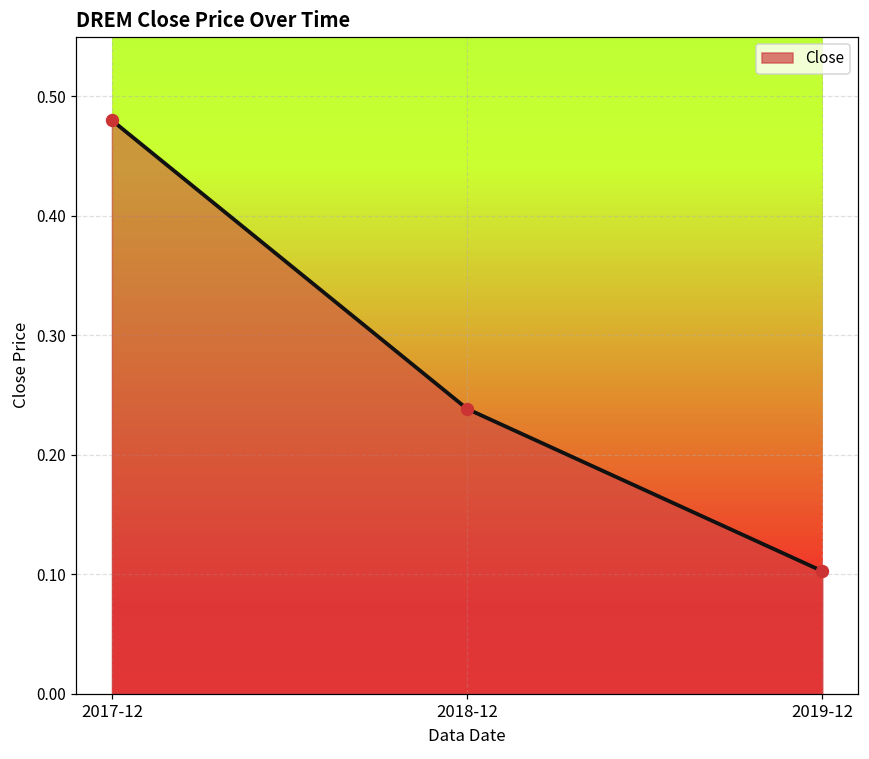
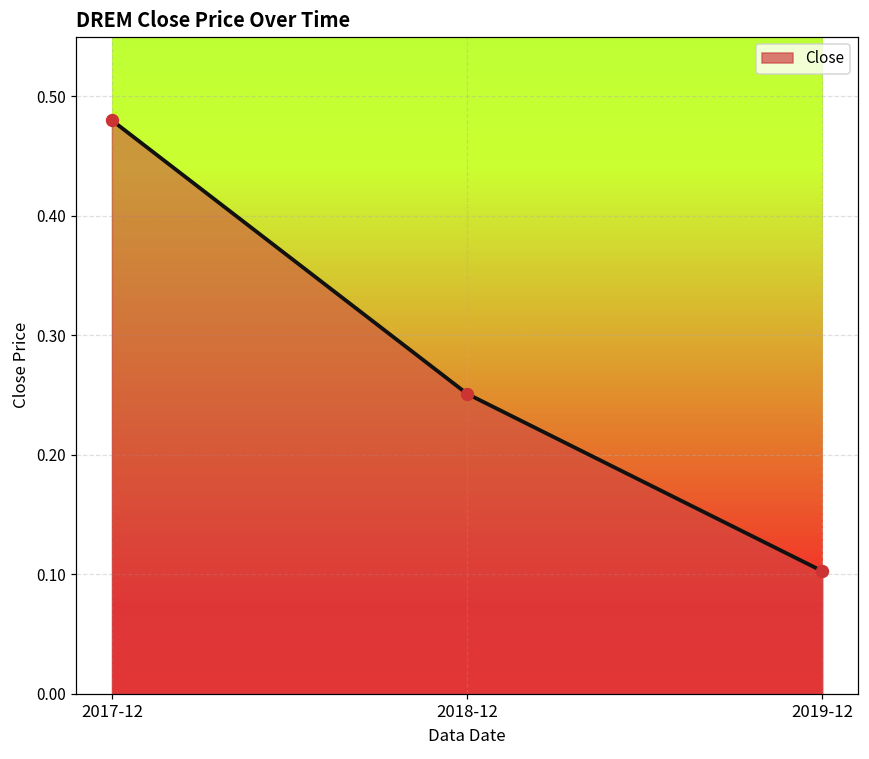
  {
    "2017-12": 0.480,
-   "2018-12": 0.238,
+   "2018-12": 0.251,
    "2019-12": 0.103
  }
